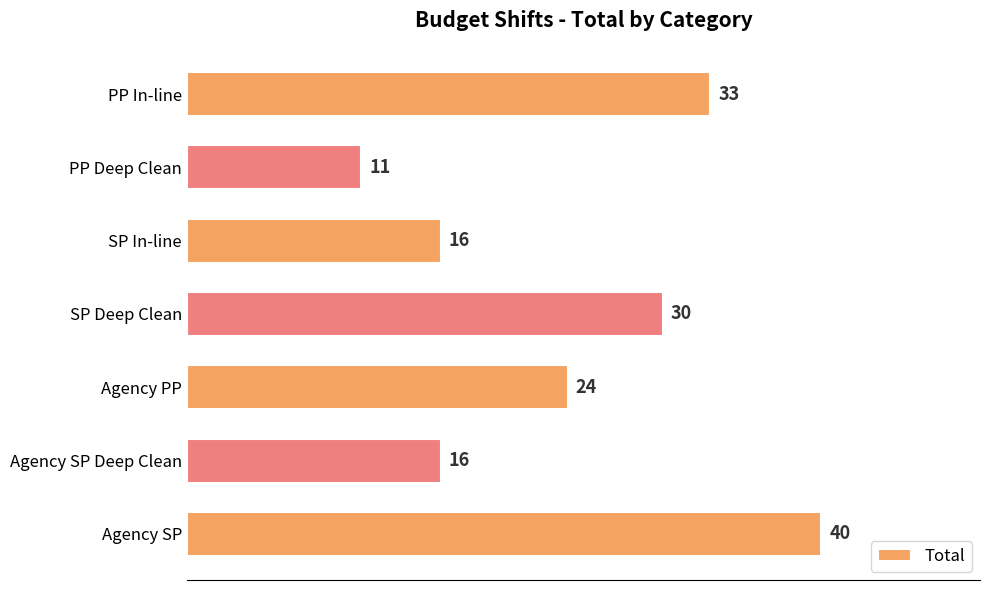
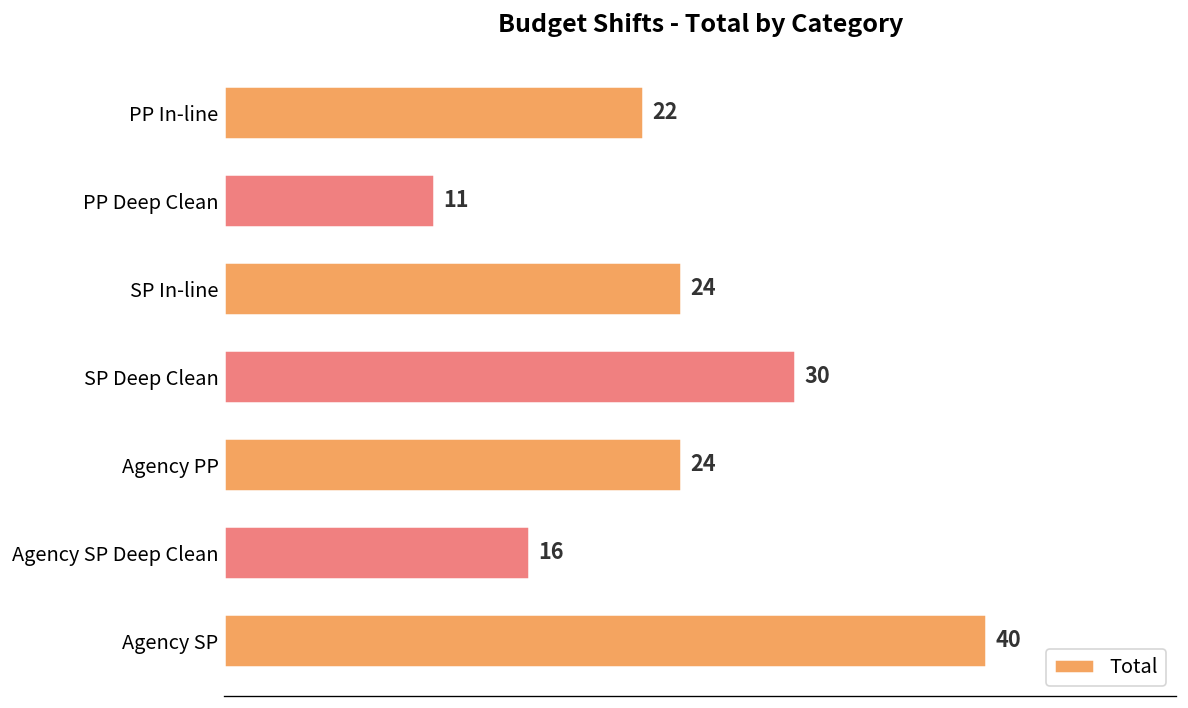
  {
-   "PP In-line": 33,
+   "PP In-line": 22,
    "PP Deep Clean": 11,
-   "SP In-line": 16,
+   "SP In-line": 24,
    "SP Deep Clean": 30,
    "Agency PP": 24,
    "Agency SP Deep Clean": 16,
    "Agency SP": 40
  }
